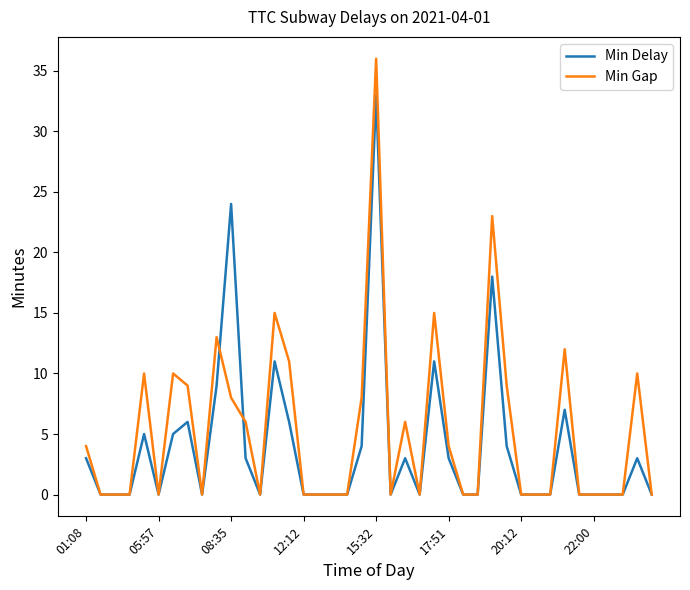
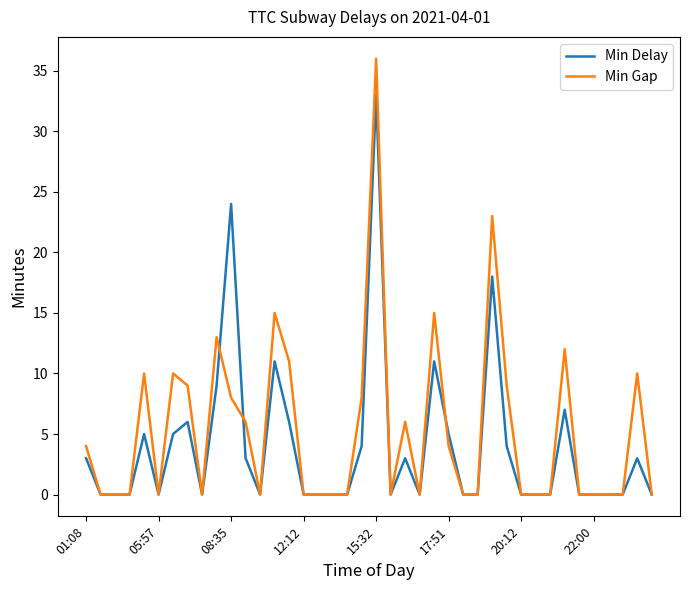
  {
    "Min Delay": {
      "01:08": 3,
      "08:35": 24,
      "15:32": 33,
-     "17:51": 3
+     "17:51": 5
    },
    "Min Gap": {
      "01:08": 4,
      "08:35": 8,
      "15:32": 36,
      "17:51": 4
    }
  }
